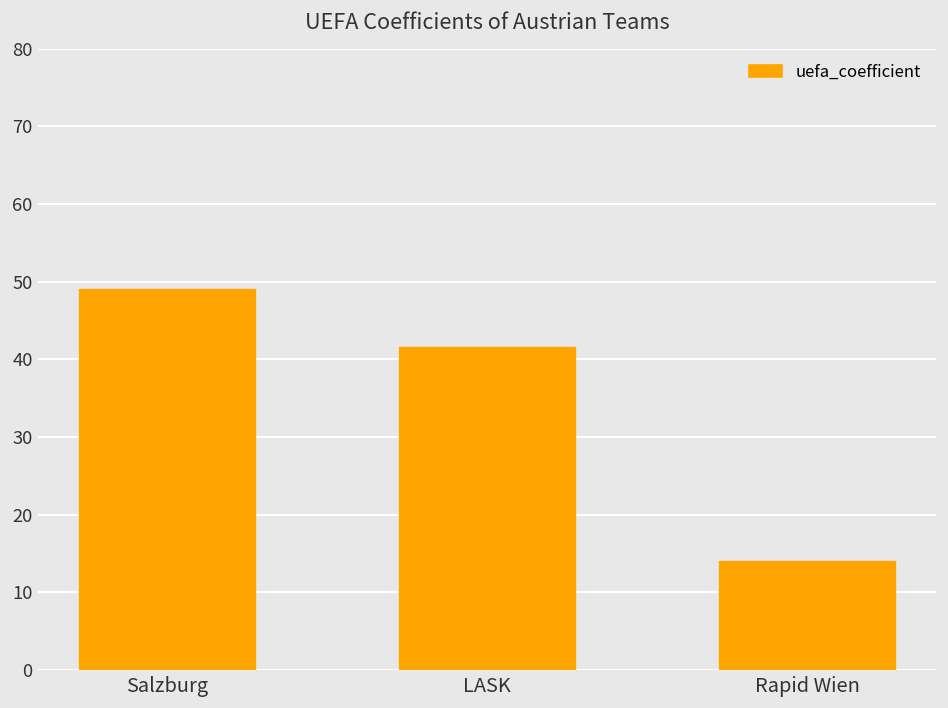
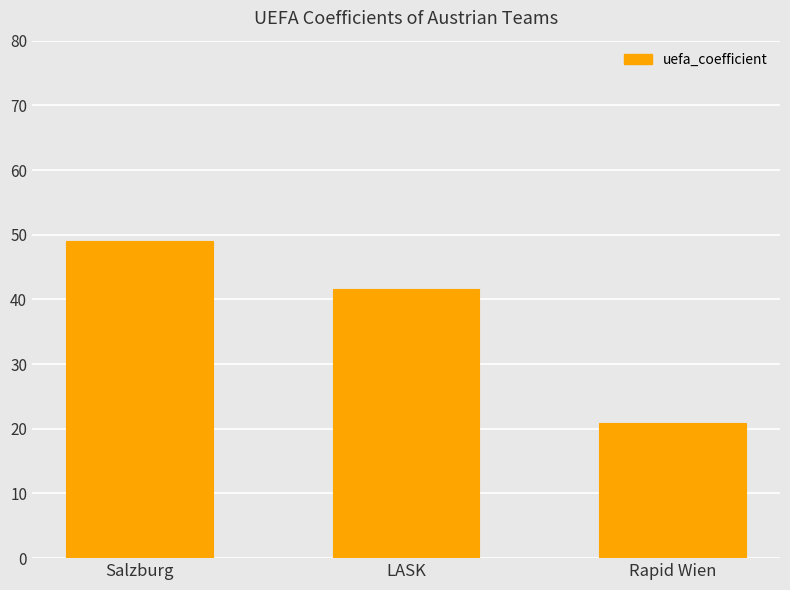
  {
    "Salzburg": 49,
    "LASK": 42,
-   "Rapid Wien": 14
+   "Rapid Wien": 21
  }
